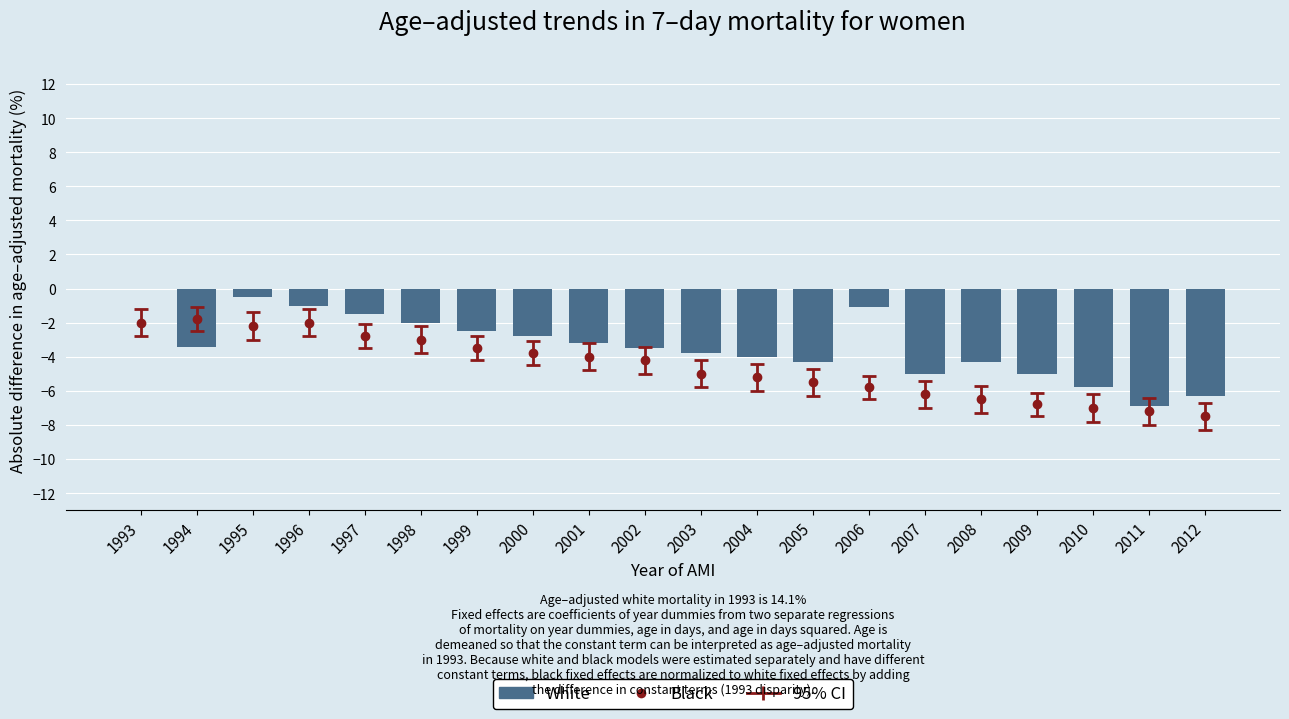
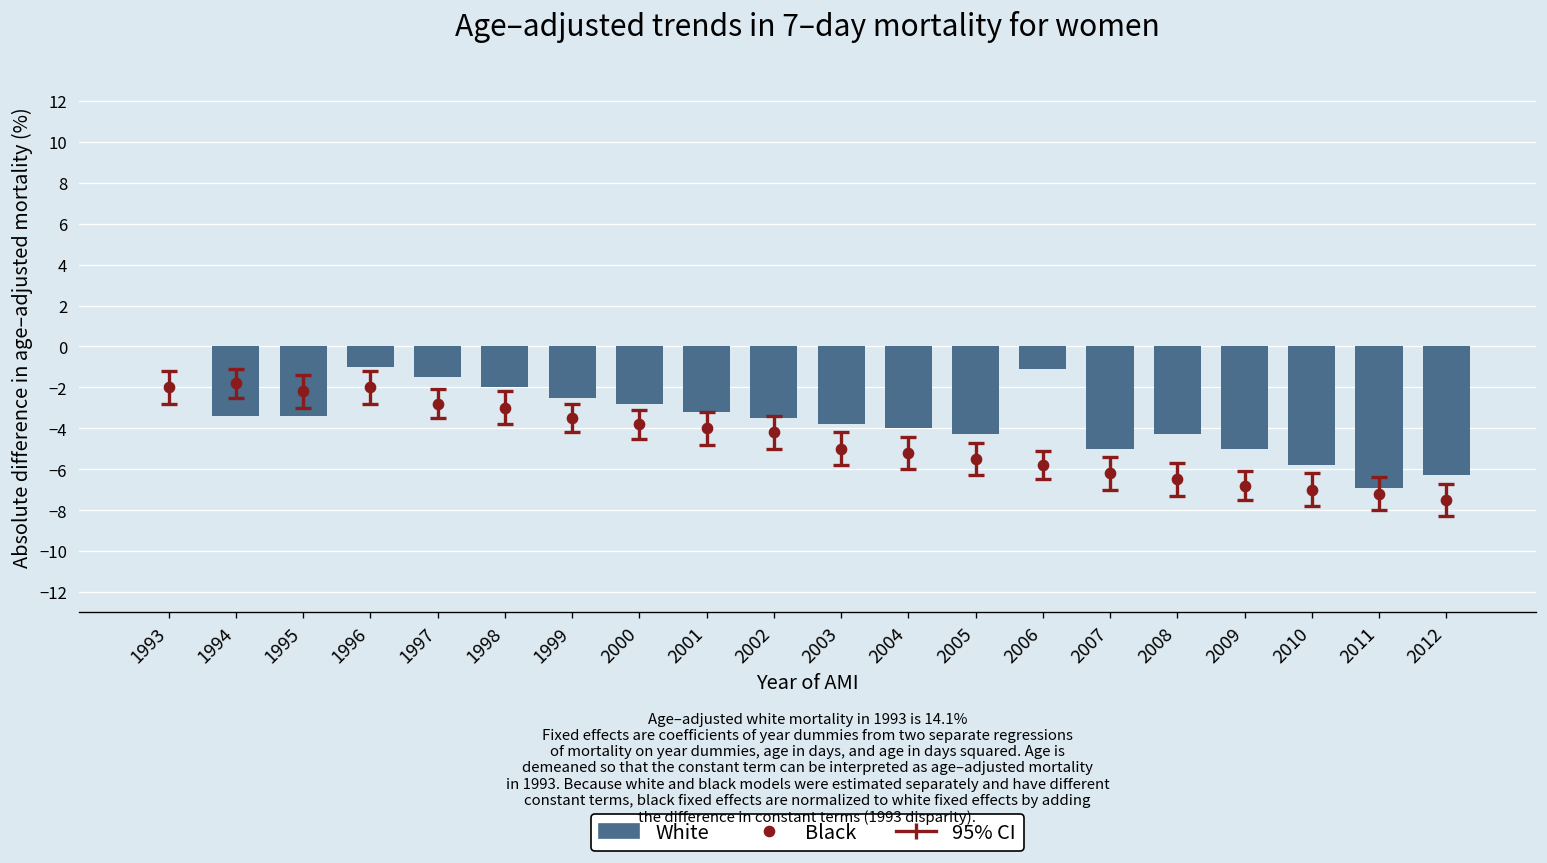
  {
    "White": {
      "1993": 0.0,
      "1994": -3.4,
-     "1995": -0.5,
+     "1995": -3.4,
      "1996": -1.0,
      "1997": -1.5,
      "1998": -2.0,
      "1999": -2.5,
      "2000": -2.8,
      "2001": -3.2,
      "2002": -3.5,
      "2003": -3.8,
      "2004": -4.0,
      "2005": -4.3,
      "2006": -1.1,
      "2007": -5.0,
      "2008": -4.3,
      "2009": -5.0,
      "2010": -5.8,
      "2011": -6.9,
      "2012": -6.3
    }
  }
